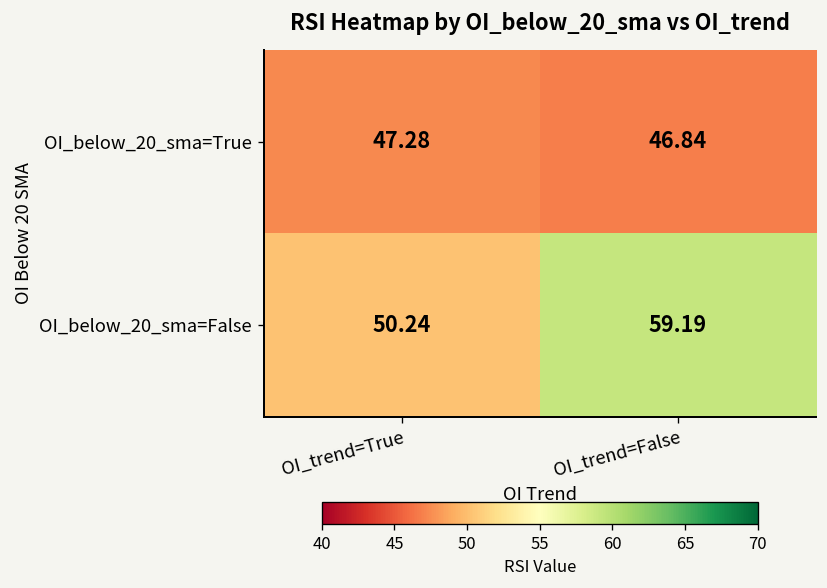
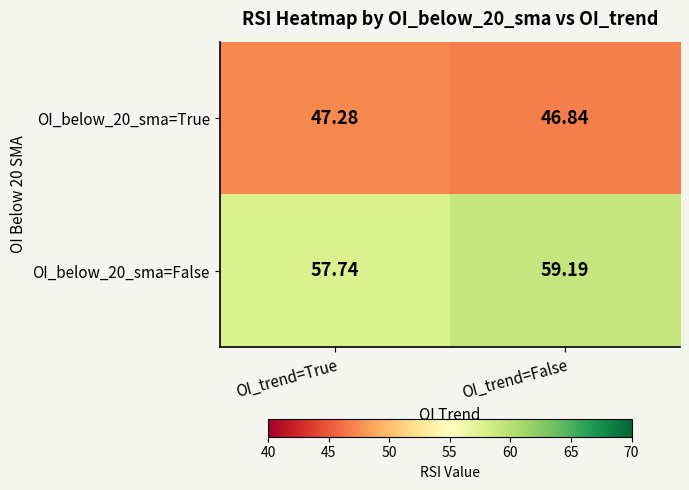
  {
    "OI_below_20_sma=True": {
      "OI_trend=True": 47.28,
      "OI_trend=False": 46.84
    },
    "OI_below_20_sma=False": {
-     "OI_trend=True": 50.24,
+     "OI_trend=True": 57.74,
      "OI_trend=False": 59.19
    }
  }
